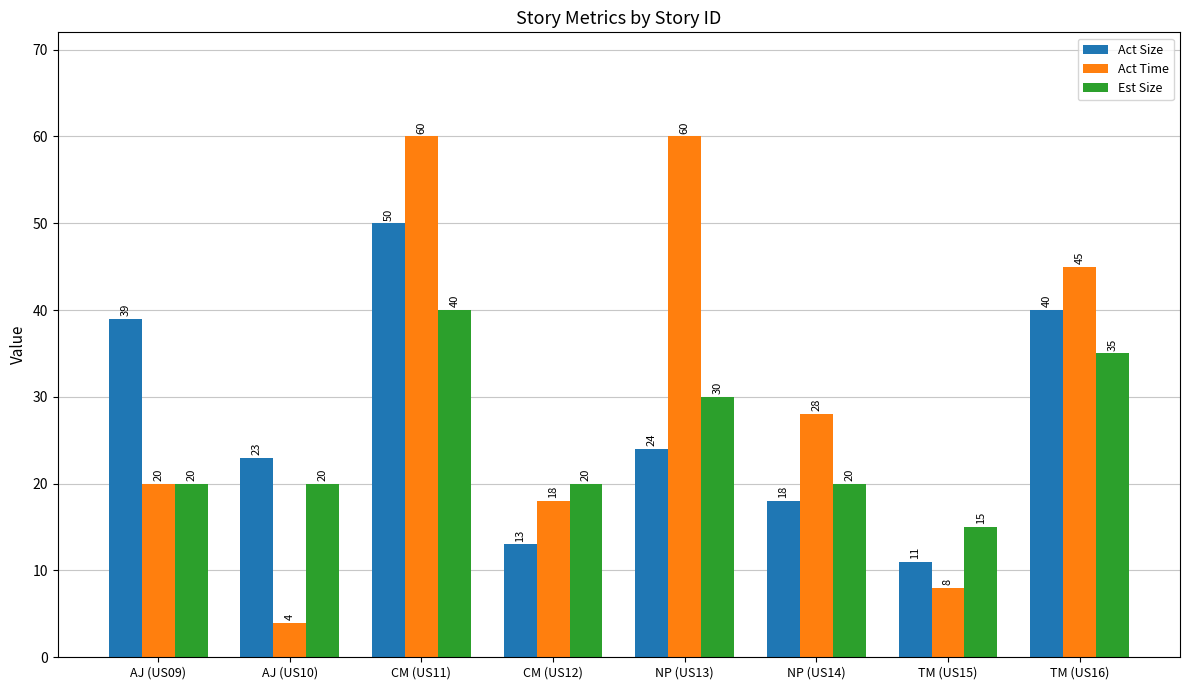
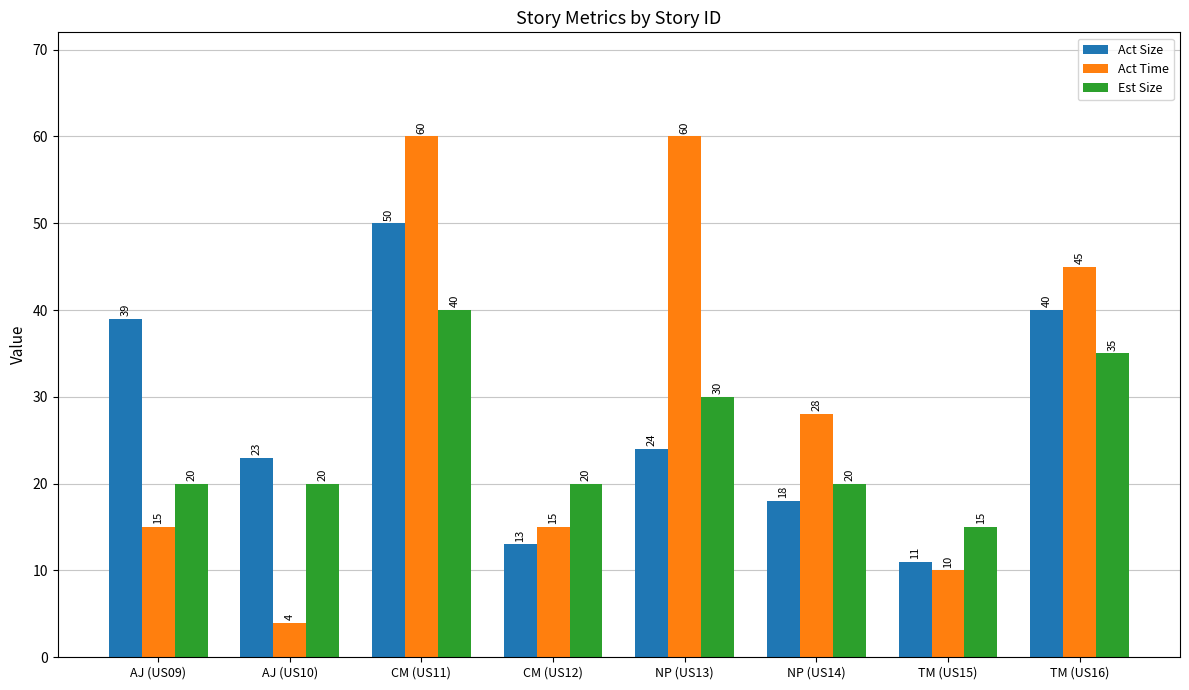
  {
    "Act Size": {
      "AJ (US09)": 39,
      "AJ (US10)": 23,
      "CM (US11)": 50,
      "CM (US12)": 13,
      "NP (US13)": 24,
      "NP (US14)": 18,
      "TM (US15)": 11,
      "TM (US16)": 40
    },
    "Act Time": {
-     "AJ (US09)": 20,
+     "AJ (US09)": 15,
      "AJ (US10)": 4,
      "CM (US11)": 60,
-     "CM (US12)": 18,
+     "CM (US12)": 15,
      "NP (US13)": 60,
      "NP (US14)": 28,
-     "TM (US15)": 8,
+     "TM (US15)": 10,
      "TM (US16)": 45
    },
    "Est Size": {
      "AJ (US09)": 20,
      "AJ (US10)": 20,
      "CM (US11)": 40,
      "CM (US12)": 20,
      "NP (US13)": 30,
      "NP (US14)": 20,
      "TM (US15)": 15,
      "TM (US16)": 35
    }
  }
